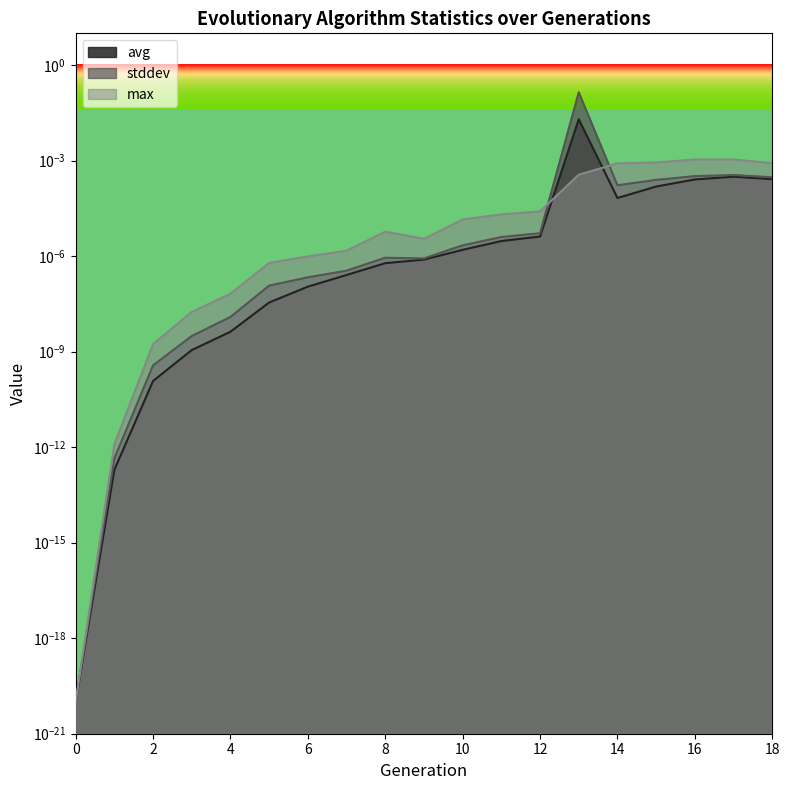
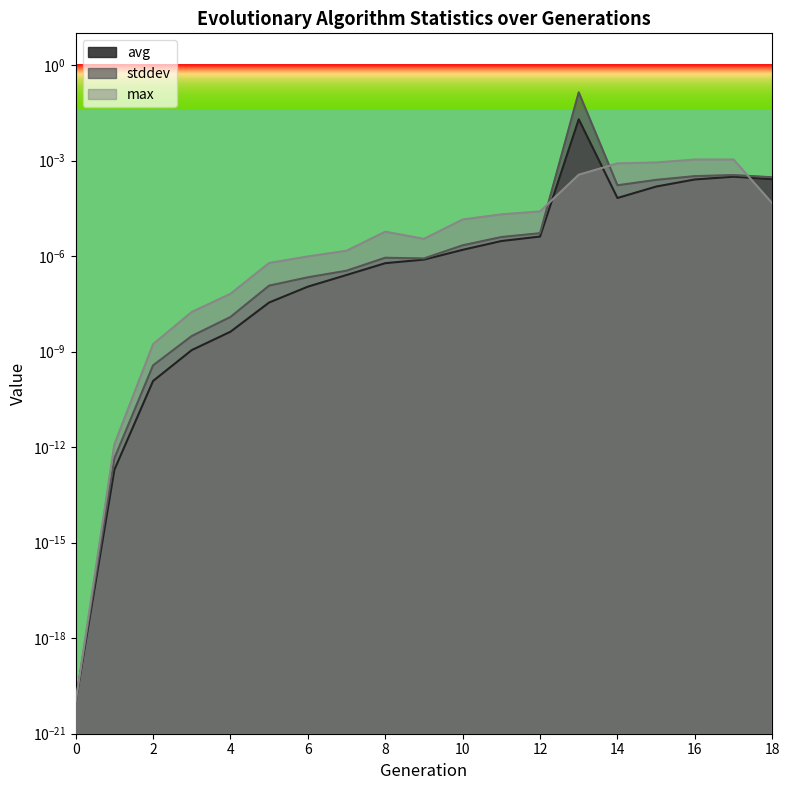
  {
    "avg": {
      "2": 0.00000000012,
      "4": 0.000000004,
      "6": 0.00000011,
      "8": 0.0000006,
      "10": 0.000002,
      "12": 0.000004,
      "14": 0.00007,
      "16": 0.0003
    },
    "stddev": {
      "2": 0.0000000004,
      "4": 0.000000012,
      "6": 0.0000002,
      "8": 0.0000009,
      "10": 0.000002,
      "12": 0.000005,
      "14": 0.0002,
      "16": 0.0003
    },
    "max": {
      "2": 0.000000002,
      "4": 0.00000007,
      "6": 0.0000010,
      "8": 0.000006,
      "10": 0.00001,
      "12": 0.00003,
      "14": 0.0008,
      "16": 0.0011,
-     "18": 0.0008
+     "18": 0.00005
    }
  }
